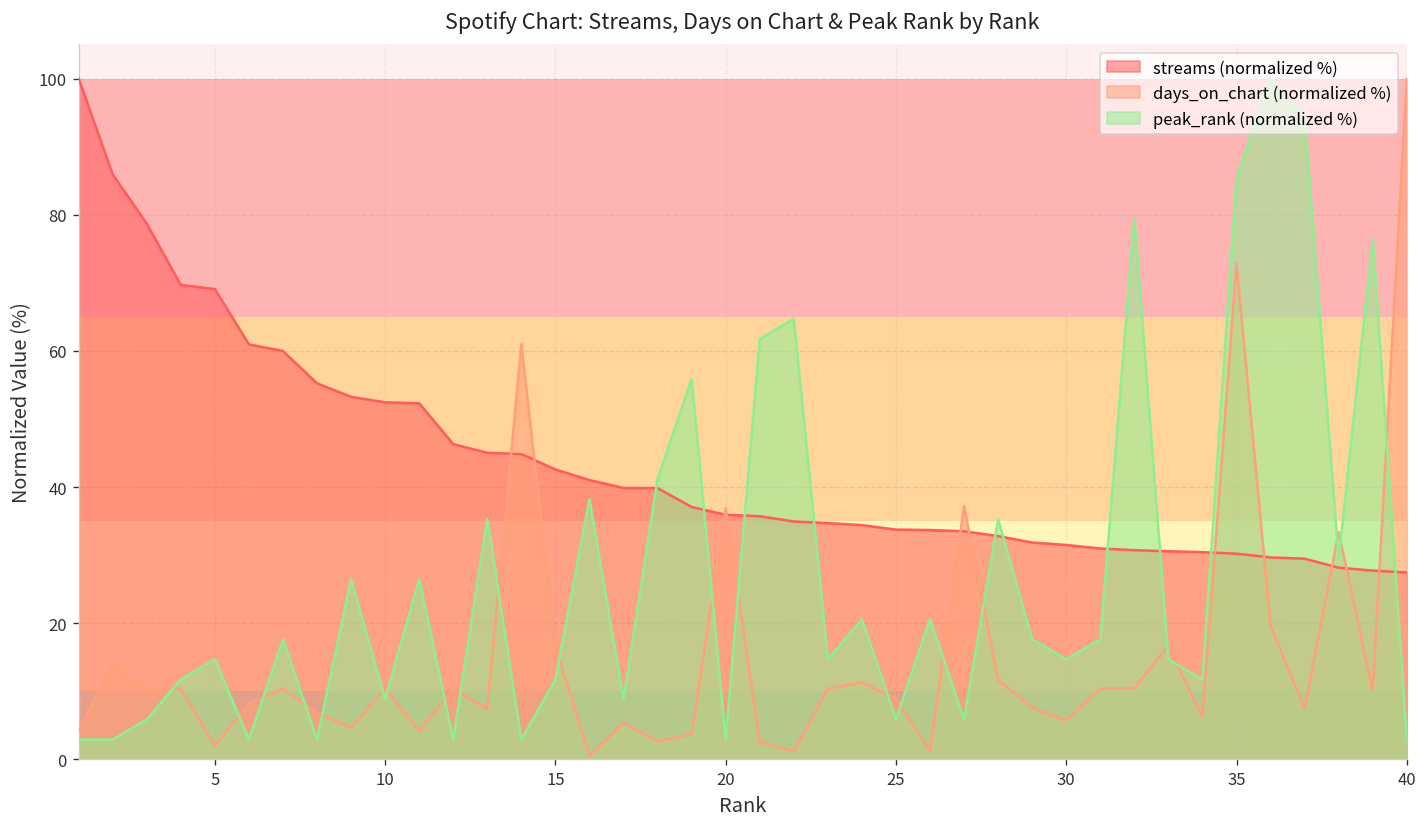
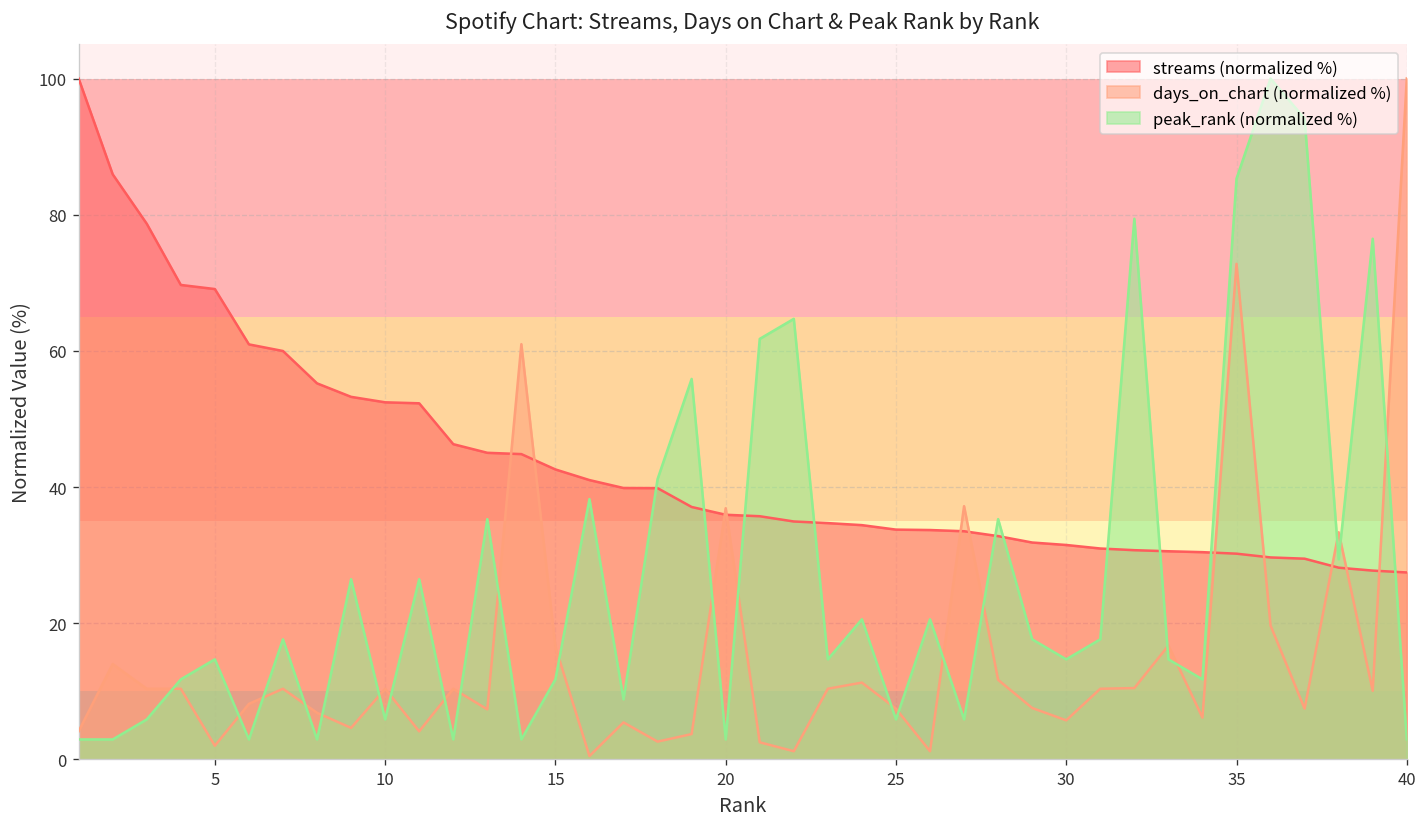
  {
    "streams (normalized %)": {
      "5": 69,
      "10": 52,
      "15": 43,
      "20": 36,
      "25": 34,
      "30": 31,
      "35": 30,
      "40": 27
    },
    "days_on_chart (normalized %)": {
      "5": 2,
      "10": 10,
      "15": 17,
      "20": 37,
-     "25": 9,
+     "25": 7,
      "30": 6,
      "35": 73,
      "40": 100
    },
    "peak_rank (normalized %)": {
      "5": 15,
-     "10": 9,
+     "10": 6,
      "15": 12,
      "20": 3,
      "25": 6,
      "30": 15,
      "35": 85,
      "40": 3
    }
  }
